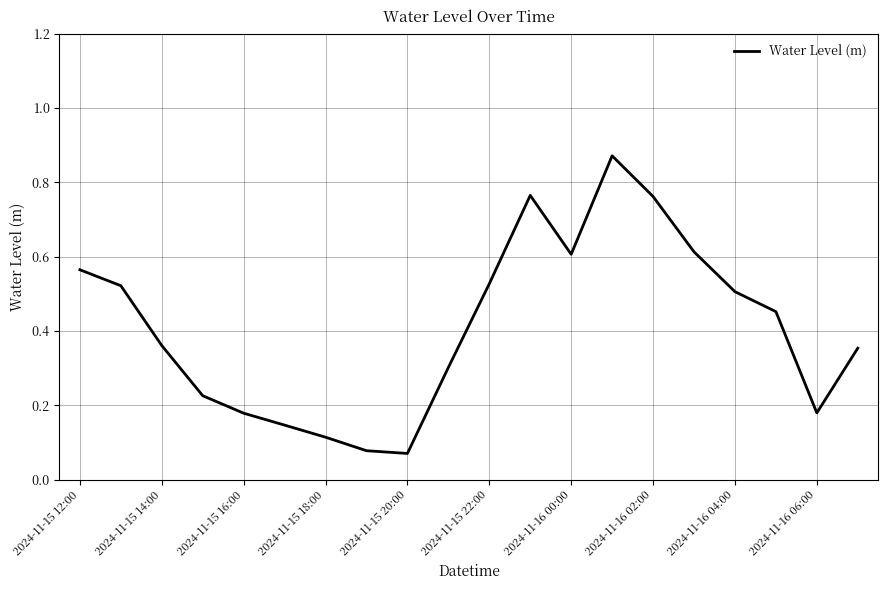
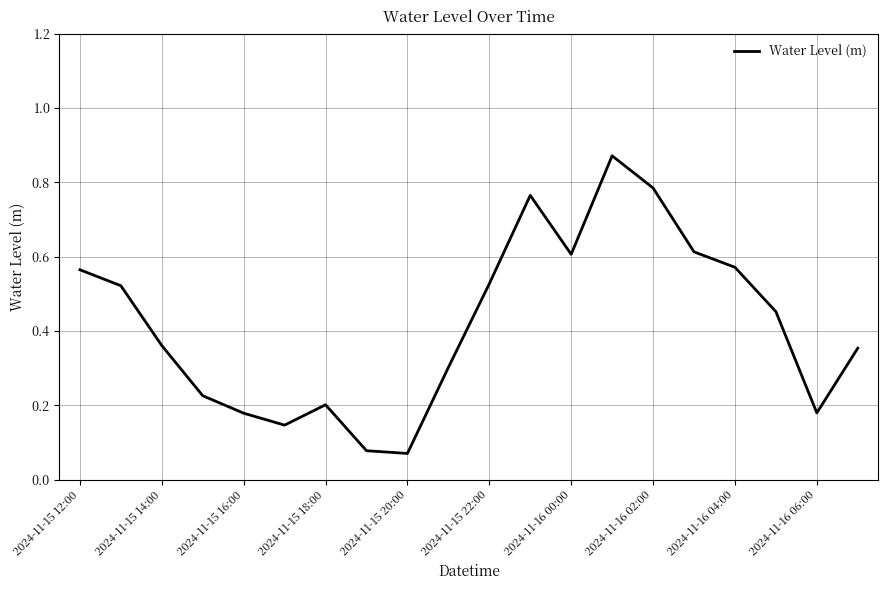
  {
    "2024-11-15 12:00": 0.56,
    "2024-11-15 14:00": 0.36,
    "2024-11-15 16:00": 0.18,
-   "2024-11-15 18:00": 0.11,
+   "2024-11-15 18:00": 0.20,
    "2024-11-15 20:00": 0.07,
    "2024-11-15 22:00": 0.53,
    "2024-11-16 00:00": 0.61,
-   "2024-11-16 02:00": 0.76,
-   "2024-11-16 04:00": 0.51,
+   "2024-11-16 02:00": 0.78,
+   "2024-11-16 04:00": 0.57,
    "2024-11-16 06:00": 0.18
  }
